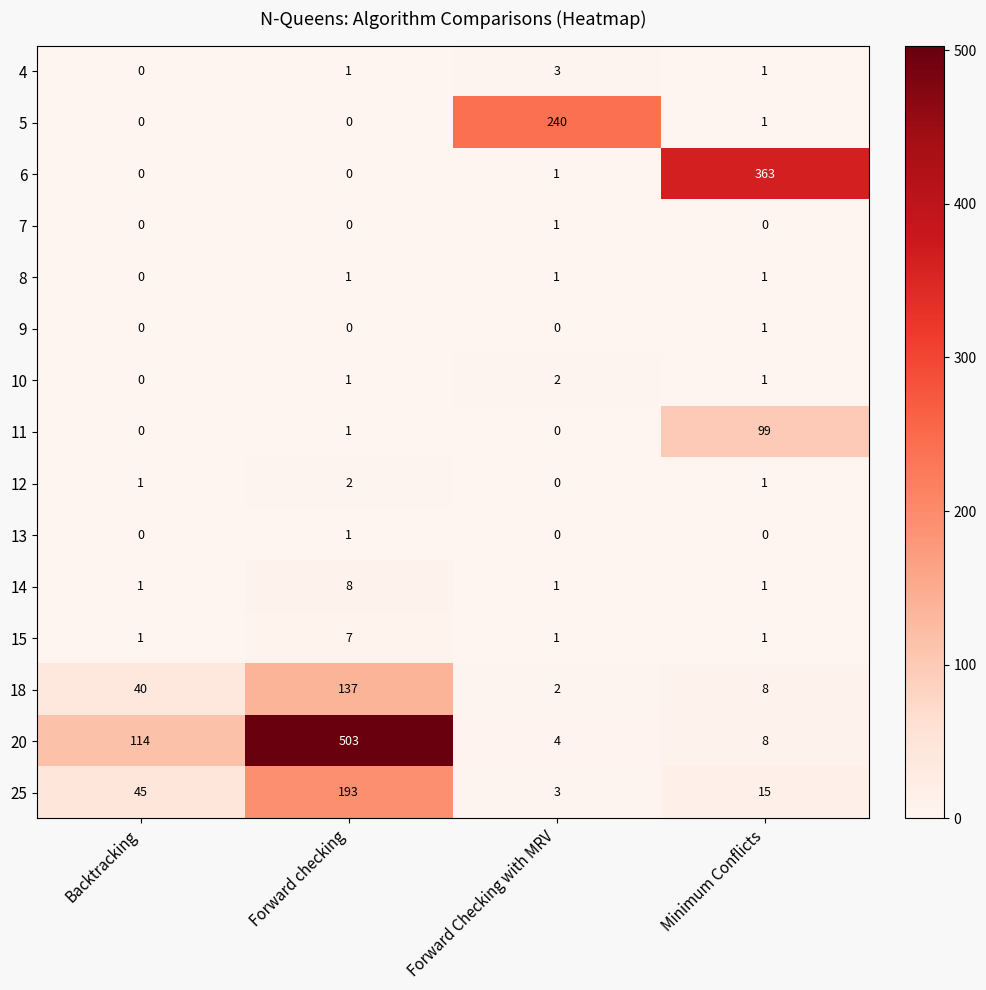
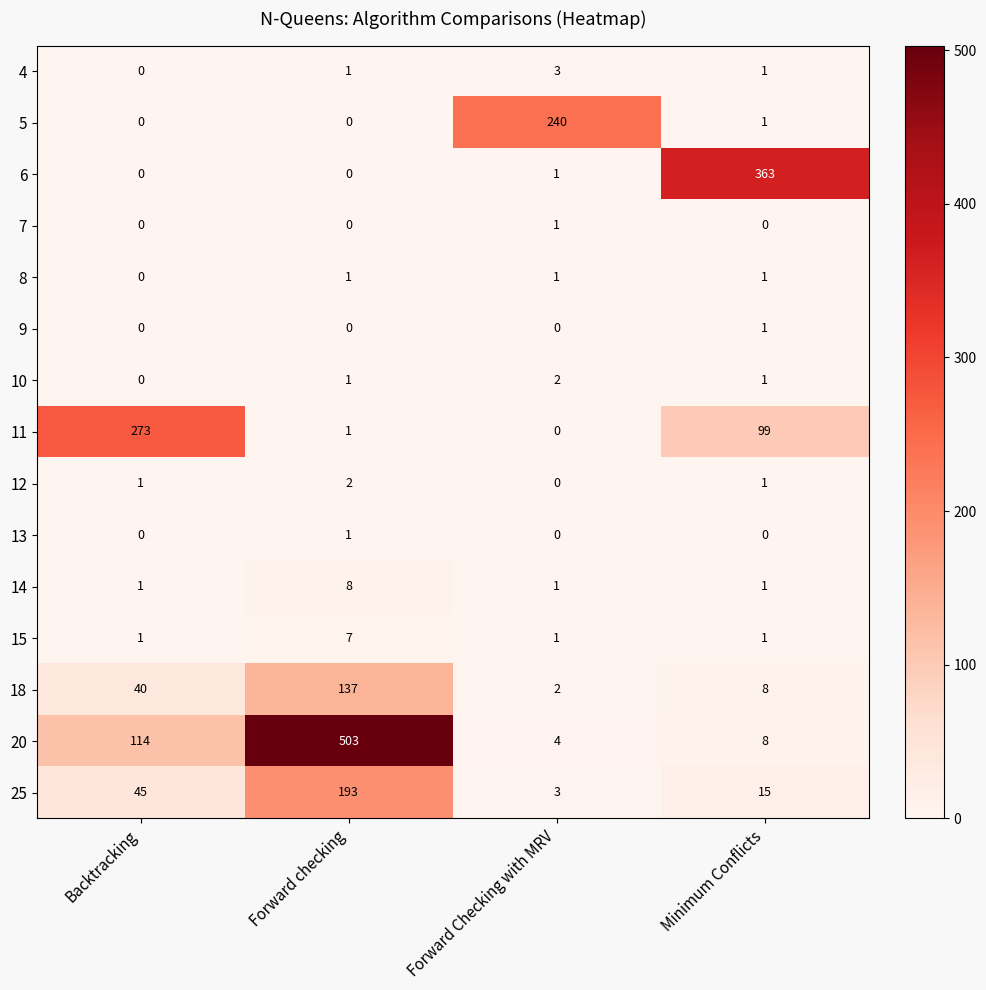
  {
    "4": {
      "Backtracking": 0,
      "Forward checking": 1,
      "Forward Checking with MRV": 3,
      "Minimum Conflicts": 1
    },
    "5": {
      "Backtracking": 0,
      "Forward checking": 0,
      "Forward Checking with MRV": 240,
      "Minimum Conflicts": 1
    },
    "6": {
      "Backtracking": 0,
      "Forward checking": 0,
      "Forward Checking with MRV": 1,
      "Minimum Conflicts": 363
    },
    "7": {
      "Backtracking": 0,
      "Forward checking": 0,
      "Forward Checking with MRV": 1,
      "Minimum Conflicts": 0
    },
    "8": {
      "Backtracking": 0,
      "Forward checking": 1,
      "Forward Checking with MRV": 1,
      "Minimum Conflicts": 1
    },
    "9": {
      "Backtracking": 0,
      "Forward checking": 0,
      "Forward Checking with MRV": 0,
      "Minimum Conflicts": 1
    },
    "10": {
      "Backtracking": 0,
      "Forward checking": 1,
      "Forward Checking with MRV": 2,
      "Minimum Conflicts": 1
    },
    "11": {
-     "Backtracking": 0,
+     "Backtracking": 273,
      "Forward checking": 1,
      "Forward Checking with MRV": 0,
      "Minimum Conflicts": 99
    },
    "12": {
      "Backtracking": 1,
      "Forward checking": 2,
      "Forward Checking with MRV": 0,
      "Minimum Conflicts": 1
    },
    "13": {
      "Backtracking": 0,
      "Forward checking": 1,
      "Forward Checking with MRV": 0,
      "Minimum Conflicts": 0
    },
    "14": {
      "Backtracking": 1,
      "Forward checking": 8,
      "Forward Checking with MRV": 1,
      "Minimum Conflicts": 1
    },
    "15": {
      "Backtracking": 1,
      "Forward checking": 7,
      "Forward Checking with MRV": 1,
      "Minimum Conflicts": 1
    },
    "18": {
      "Backtracking": 40,
      "Forward checking": 137,
      "Forward Checking with MRV": 2,
      "Minimum Conflicts": 8
    },
    "20": {
      "Backtracking": 114,
      "Forward checking": 503,
      "Forward Checking with MRV": 4,
      "Minimum Conflicts": 8
    },
    "25": {
      "Backtracking": 45,
      "Forward checking": 193,
      "Forward Checking with MRV": 3,
      "Minimum Conflicts": 15
    }
  }
